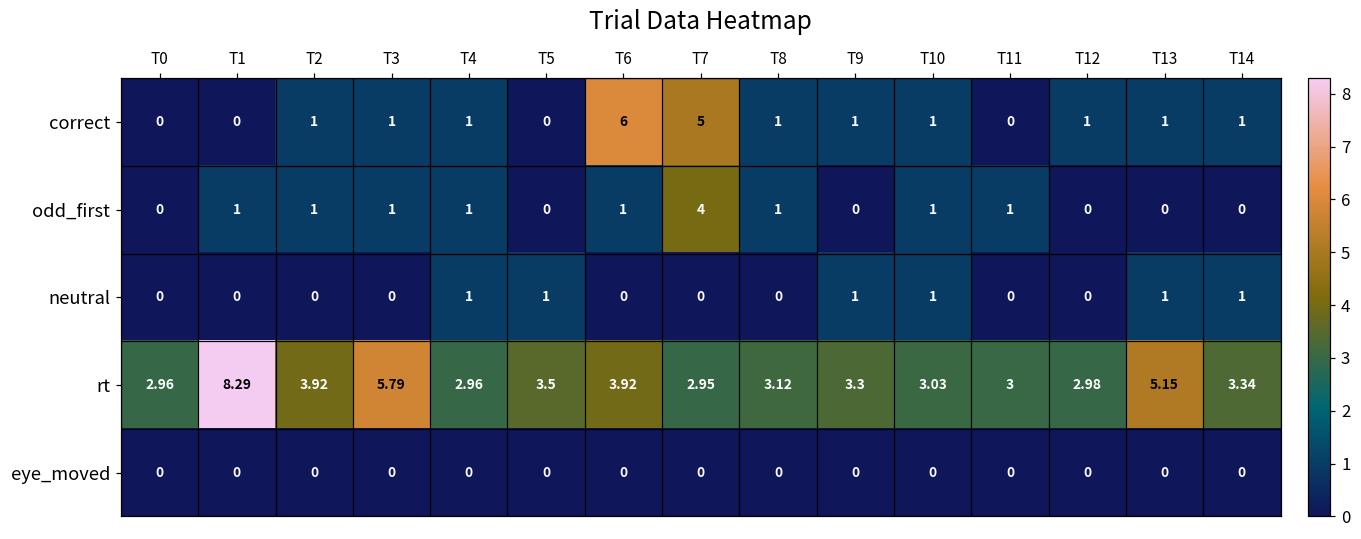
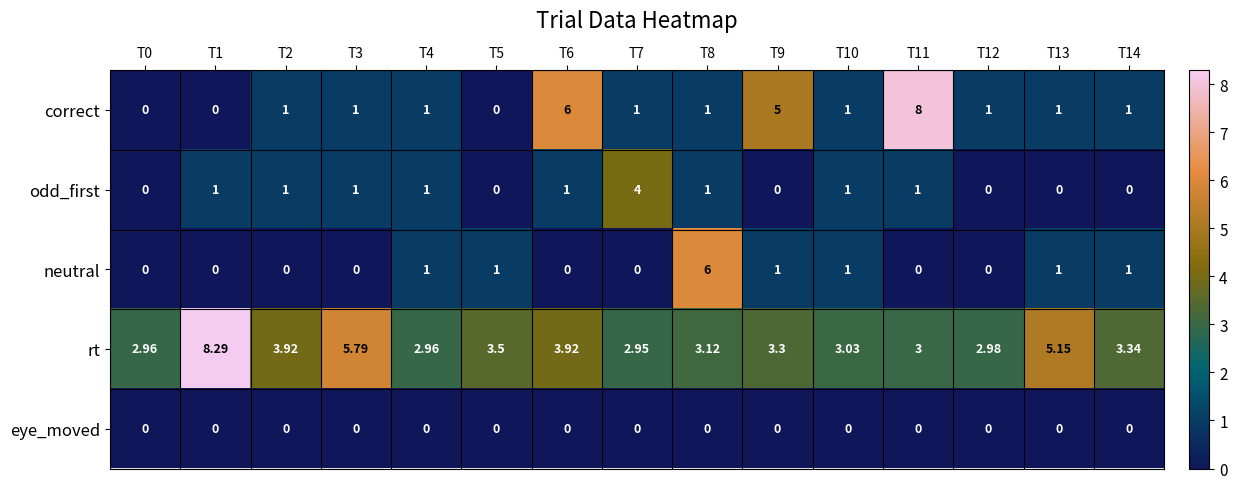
  {
    "correct": {
      "T0": 0,
      "T1": 0,
      "T2": 1,
      "T3": 1,
      "T4": 1,
      "T5": 0,
      "T6": 6,
-     "T7": 5,
+     "T7": 1,
      "T8": 1,
-     "T9": 1,
+     "T9": 5,
      "T10": 1,
-     "T11": 0,
+     "T11": 8,
      "T12": 1,
      "T13": 1,
      "T14": 1
    },
    "odd_first": {
      "T0": 0,
      "T1": 1,
      "T2": 1,
      "T3": 1,
      "T4": 1,
      "T5": 0,
      "T6": 1,
      "T7": 4,
      "T8": 1,
      "T9": 0,
      "T10": 1,
      "T11": 1,
      "T12": 0,
      "T13": 0,
      "T14": 0
    },
    "neutral": {
      "T0": 0,
      "T1": 0,
      "T2": 0,
      "T3": 0,
      "T4": 1,
      "T5": 1,
      "T6": 0,
      "T7": 0,
-     "T8": 0,
+     "T8": 6,
      "T9": 1,
      "T10": 1,
      "T11": 0,
      "T12": 0,
      "T13": 1,
      "T14": 1
    },
    "rt": {
      "T0": 2.96,
      "T1": 8.29,
      "T2": 3.92,
      "T3": 5.79,
      "T4": 2.96,
      "T5": 3.5,
      "T6": 3.92,
      "T7": 2.95,
      "T8": 3.12,
      "T9": 3.3,
      "T10": 3.03,
      "T11": 3,
      "T12": 2.98,
      "T13": 5.15,
      "T14": 3.34
    },
    "eye_moved": {
      "T0": 0,
      "T1": 0,
      "T2": 0,
      "T3": 0,
      "T4": 0,
      "T5": 0,
      "T6": 0,
      "T7": 0,
      "T8": 0,
      "T9": 0,
      "T10": 0,
      "T11": 0,
      "T12": 0,
      "T13": 0,
      "T14": 0
    }
  }
